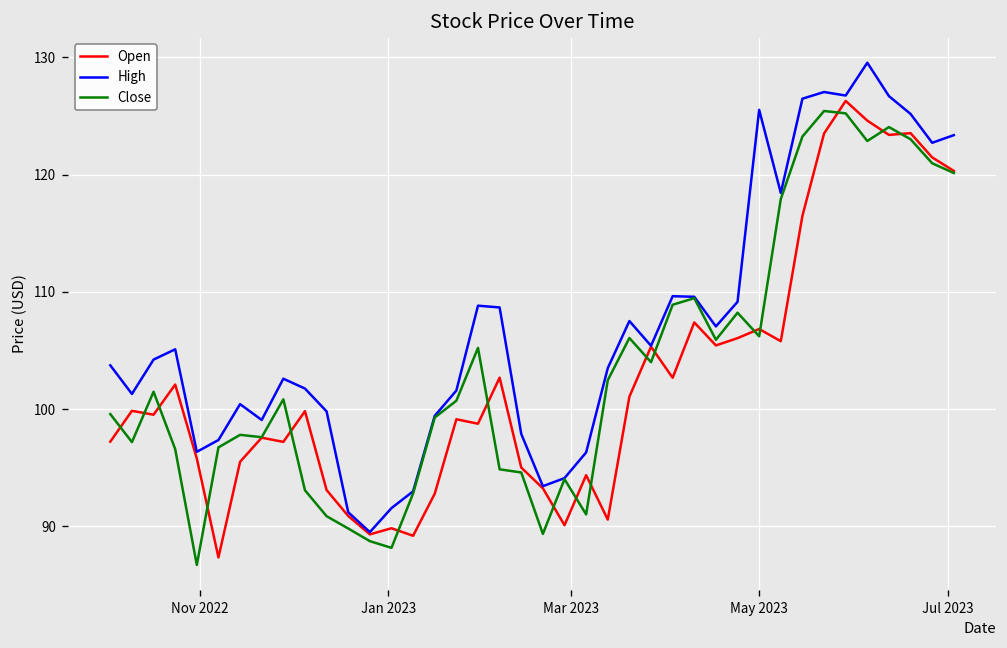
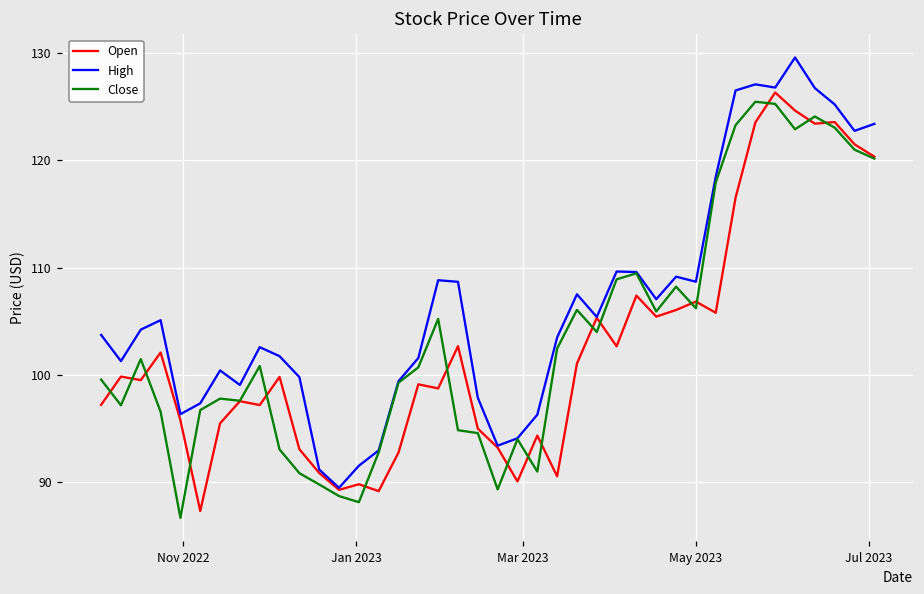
  {
    "Open": {
      "May 2023": 107
    },
    "High": {
-     "May 2023": 126
+     "May 2023": 109
    },
    "Close": {
      "May 2023": 106
    }
  }
